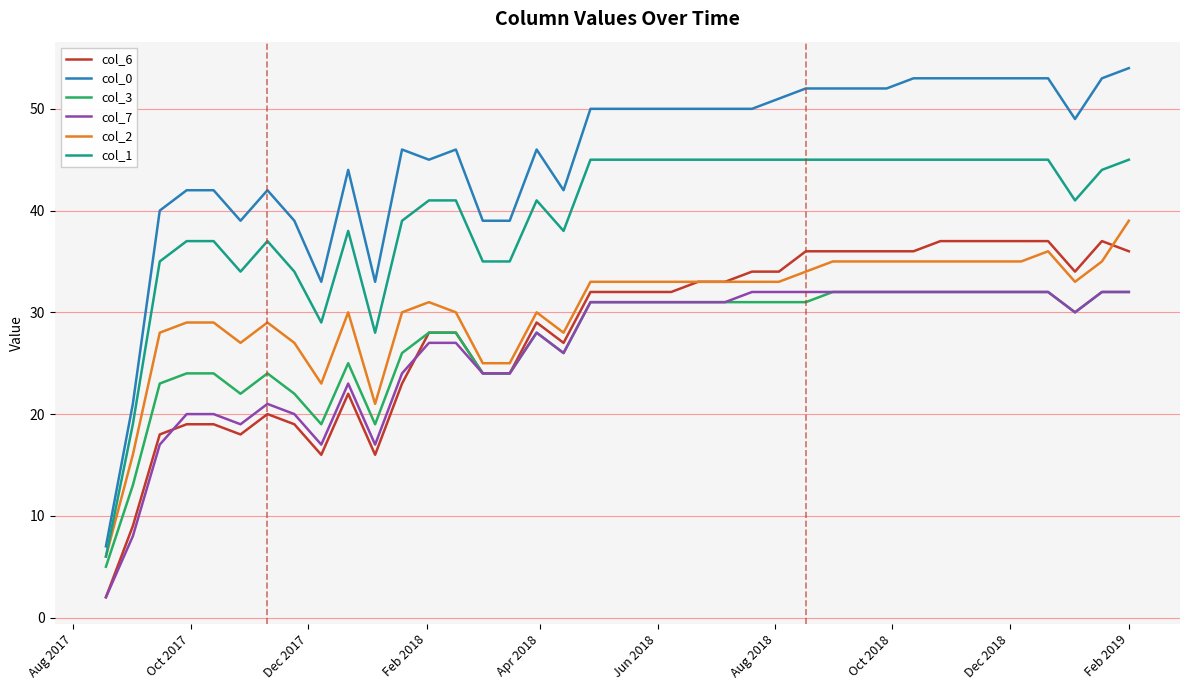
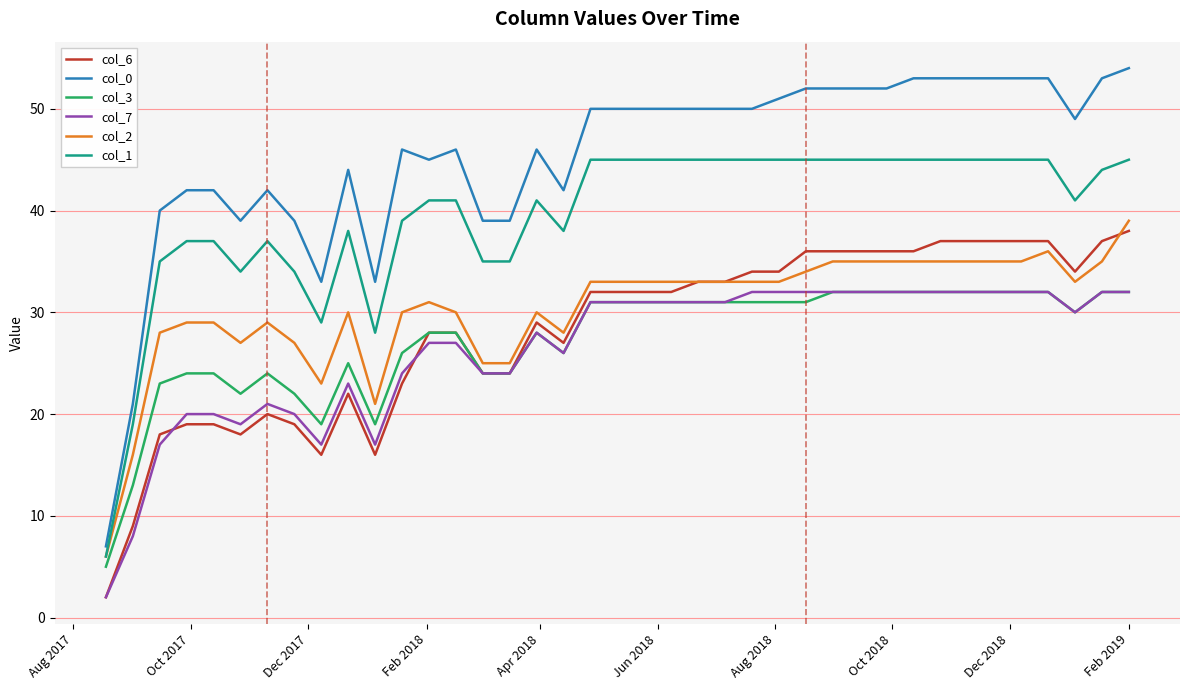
  {
    "col_6": {
-     "Feb 2019": 36
+     "Feb 2019": 38
    },
    "col_0": {
      "Feb 2019": 54
    },
    "col_2": {
      "Feb 2019": 39
    }
  }
